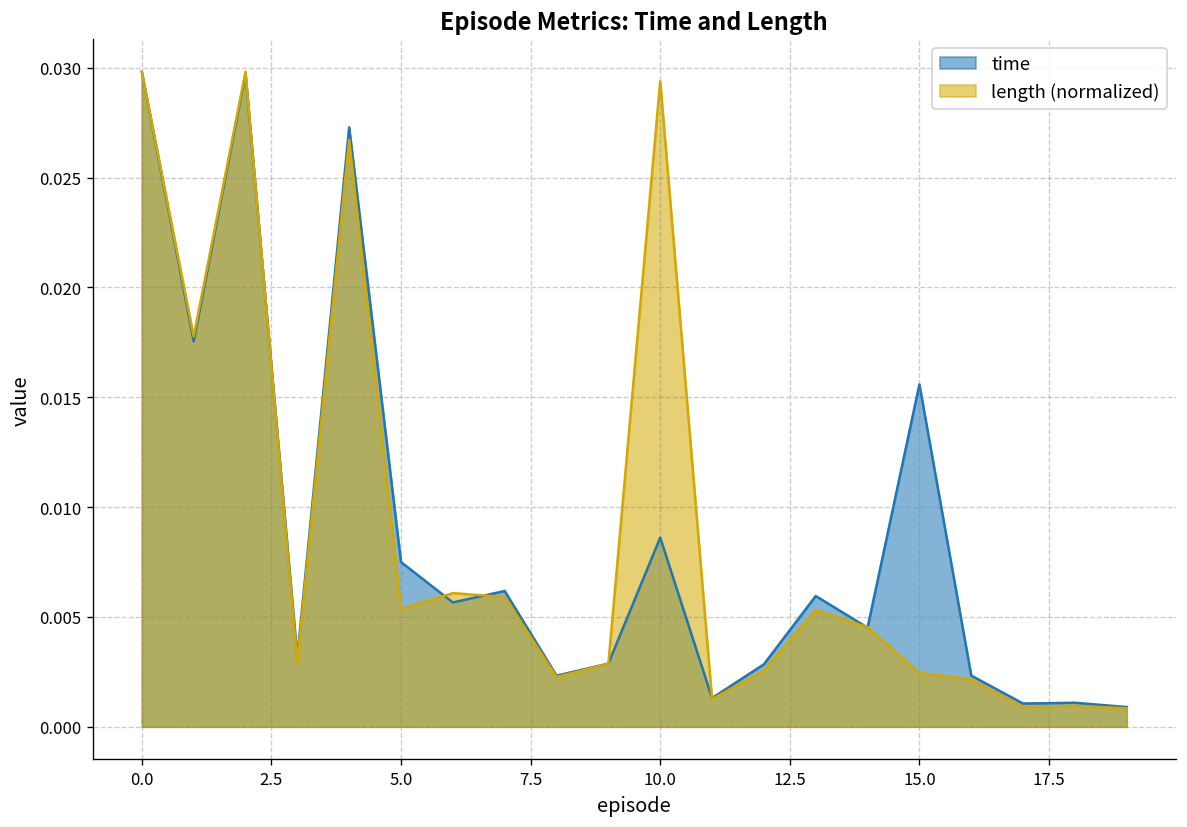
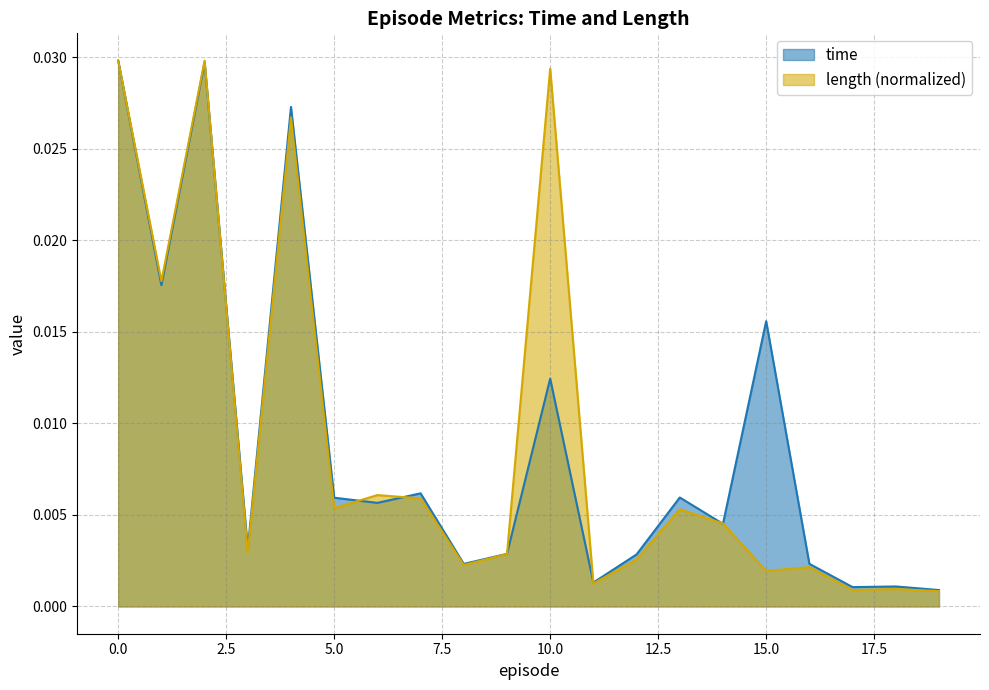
  {
    "time": {
-     "5.0": 0.0075,
-     "10.0": 0.0086,
+     "5.0": 0.0059,
+     "10.0": 0.0124,
      "15.0": 0.0156
    },
    "length (normalized)": {
      "5.0": 0.0054,
      "10.0": 0.0294,
-     "15.0": 0.0024
+     "15.0": 0.0019
    }
  }
